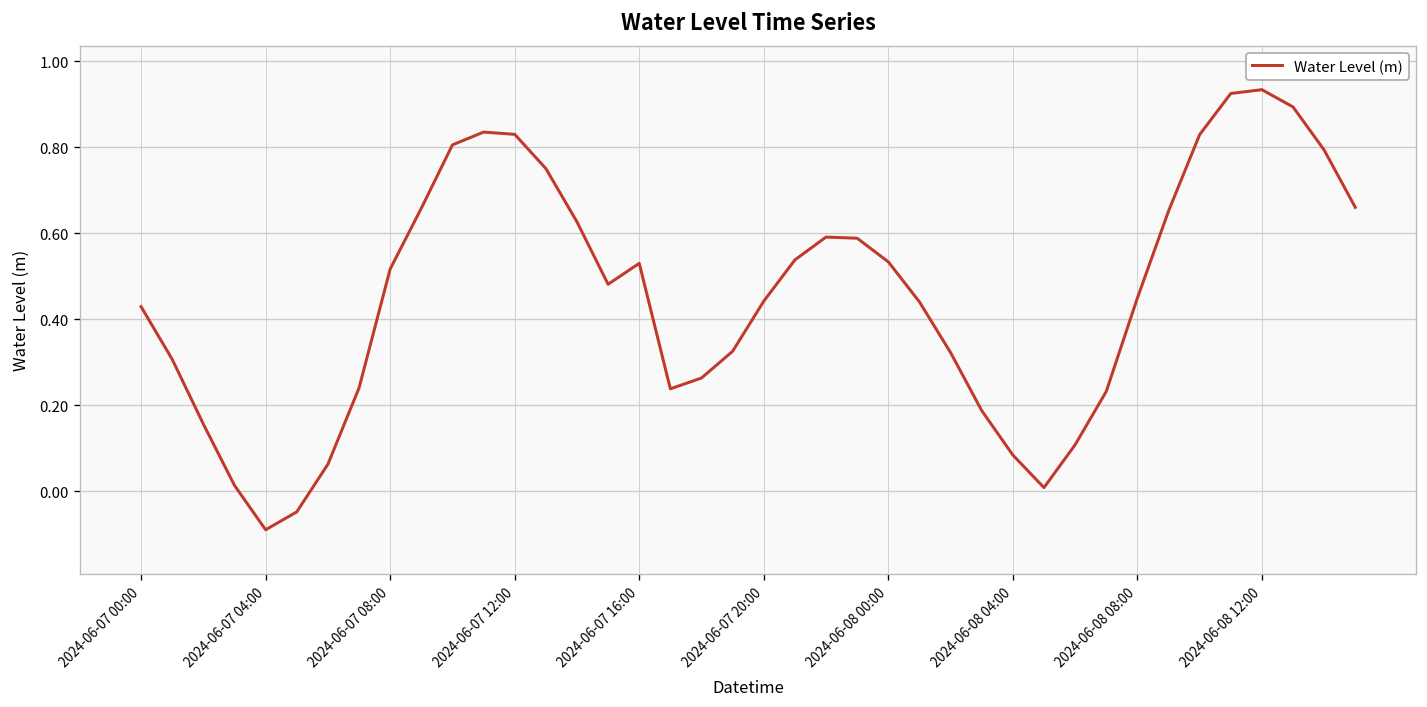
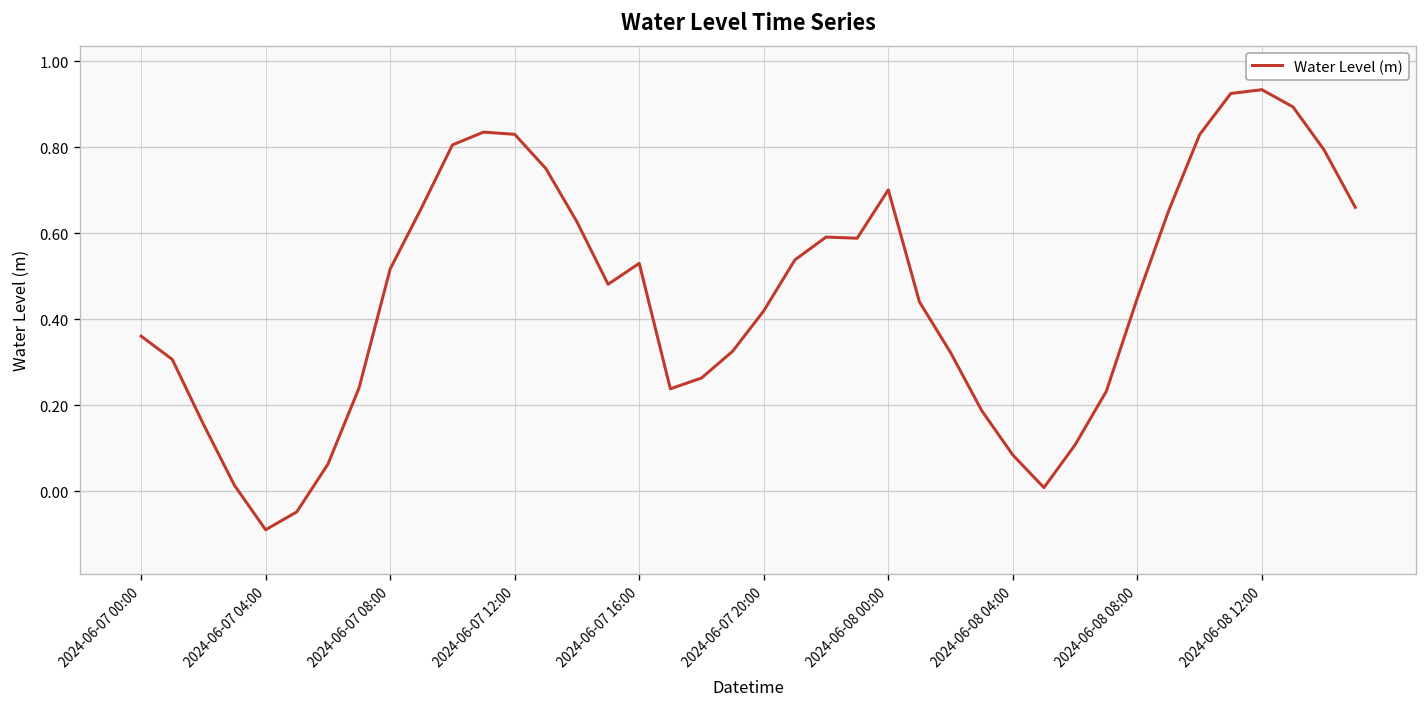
  {
-   "2024-06-07 00:00": 0.43,
+   "2024-06-07 00:00": 0.36,
    "2024-06-07 04:00": -0.09,
    "2024-06-07 08:00": 0.52,
    "2024-06-07 12:00": 0.83,
    "2024-06-07 16:00": 0.53,
-   "2024-06-07 20:00": 0.44,
-   "2024-06-08 00:00": 0.53,
+   "2024-06-07 20:00": 0.42,
+   "2024-06-08 00:00": 0.70,
    "2024-06-08 04:00": 0.08,
    "2024-06-08 08:00": 0.45,
    "2024-06-08 12:00": 0.93
  }
